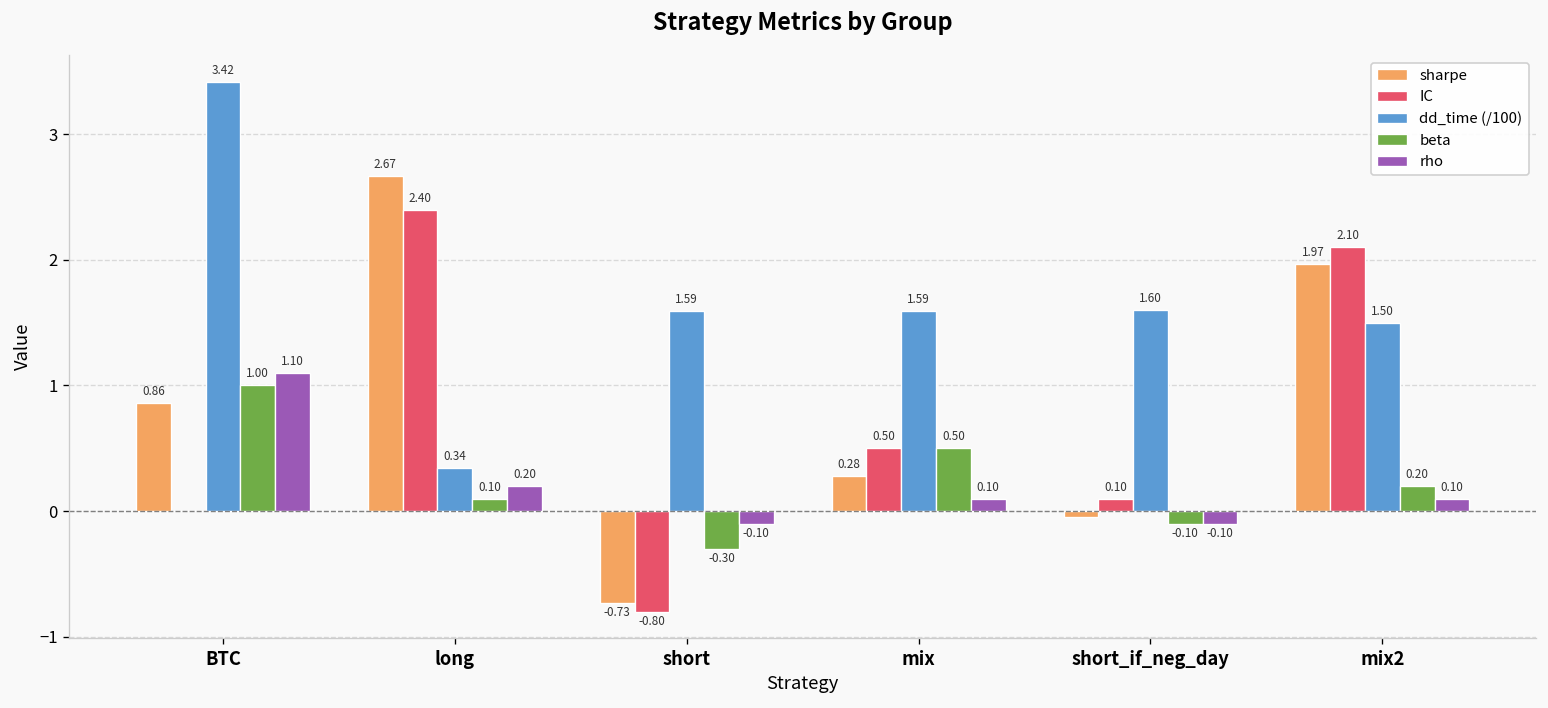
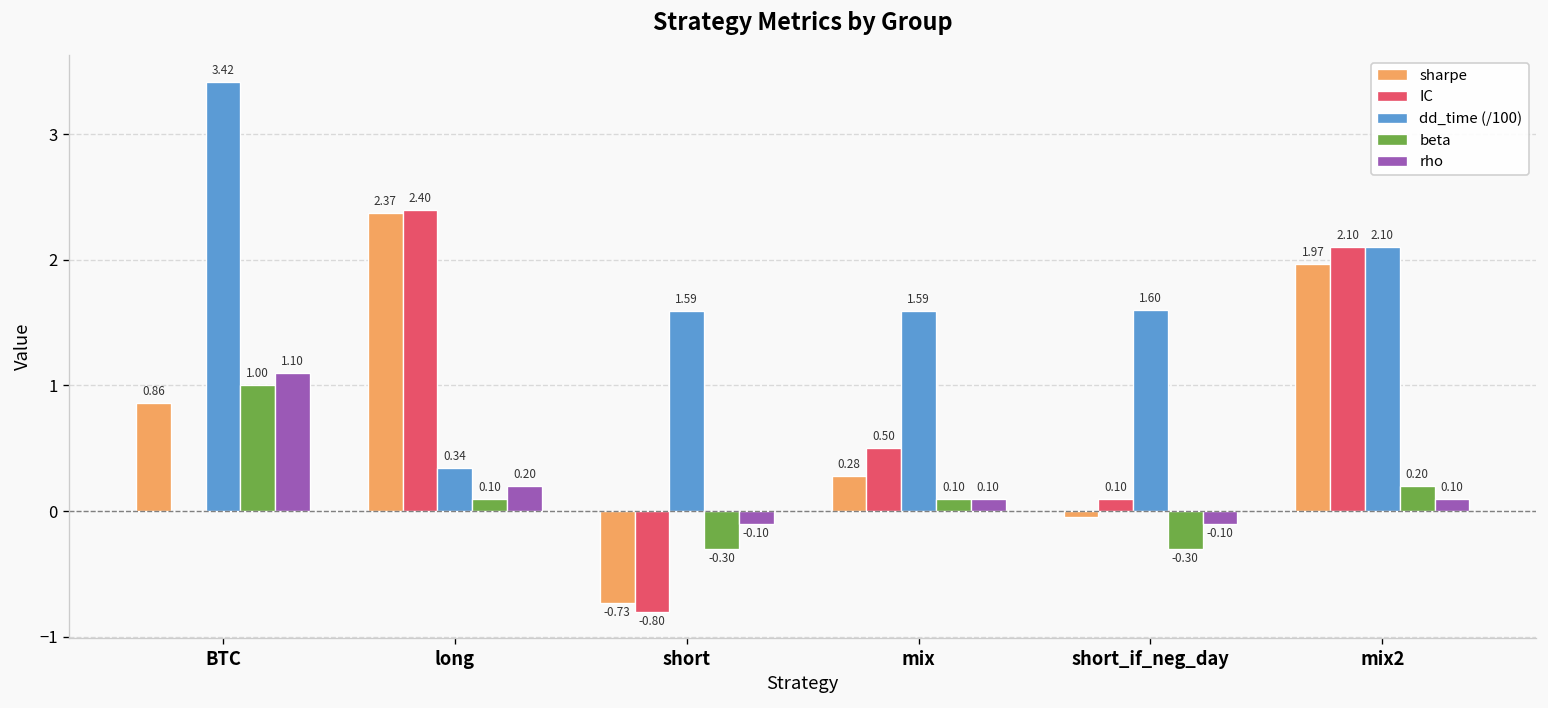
  {
    "sharpe": {
      "BTC": 0.86,
-     "long": 2.67,
+     "long": 2.37,
      "short": -0.73,
      "mix": 0.28,
      "mix2": 1.97
    },
    "IC": {
      "long": 2.40,
      "short": -0.80,
      "mix": 0.50,
      "short_if_neg_day": 0.10,
      "mix2": 2.10
    },
    "dd_time (/100)": {
      "BTC": 3.42,
      "long": 0.34,
      "short": 1.59,
      "mix": 1.59,
      "short_if_neg_day": 1.60,
-     "mix2": 1.50
+     "mix2": 2.10
    },
    "beta": {
      "BTC": 1.00,
      "long": 0.10,
      "short": -0.30,
-     "mix": 0.50,
-     "short_if_neg_day": -0.10,
+     "mix": 0.10,
+     "short_if_neg_day": -0.30,
      "mix2": 0.20
    },
    "rho": {
      "BTC": 1.10,
      "long": 0.20,
      "short": -0.10,
      "mix": 0.10,
      "short_if_neg_day": -0.10,
      "mix2": 0.10
    }
  }
